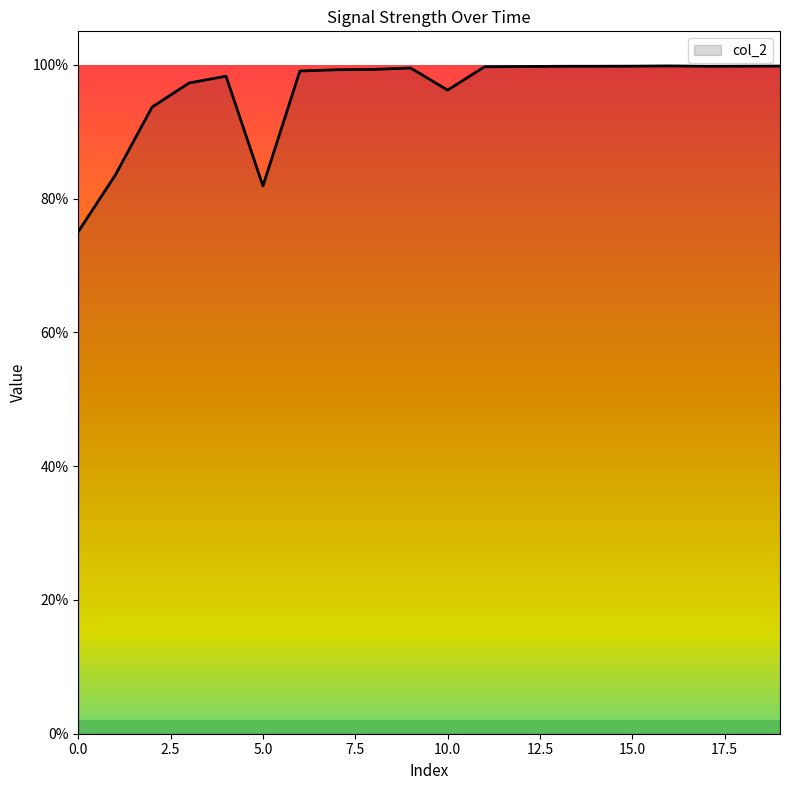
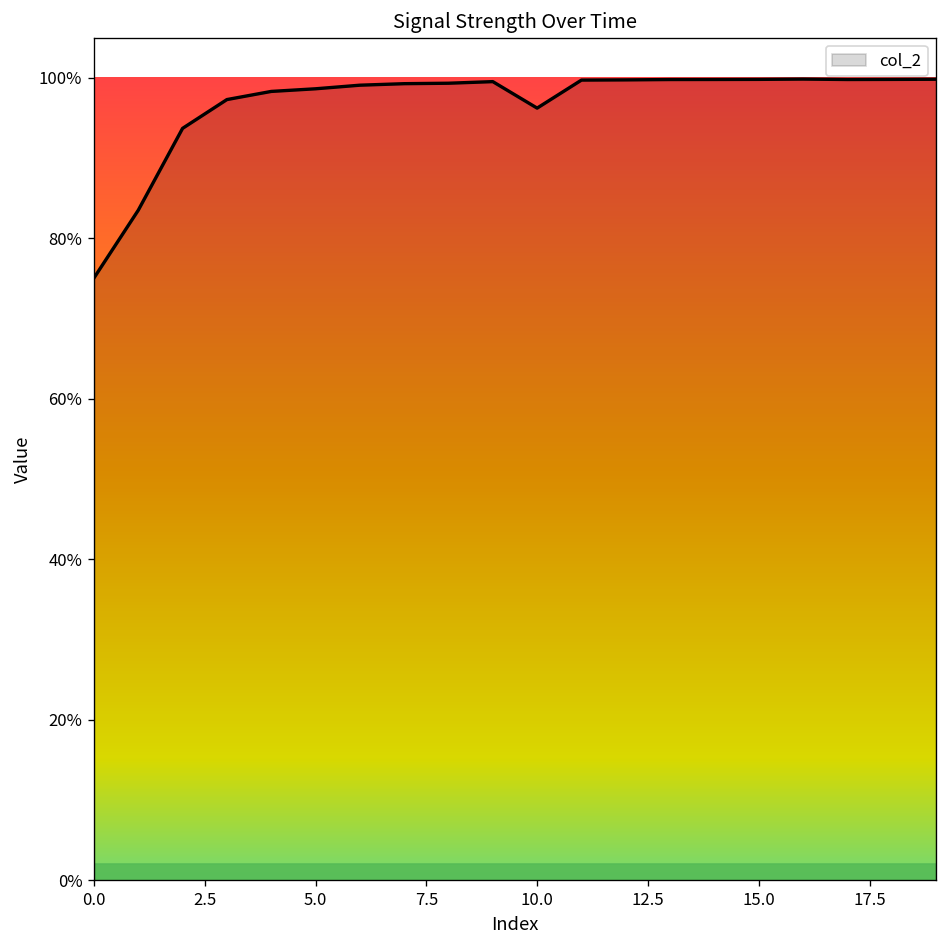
  {
    "0.0": "75%",
-   "5.0": "82%",
+   "5.0": "99%",
    "10.0": "96%",
    "15.0": "100%"
  }
